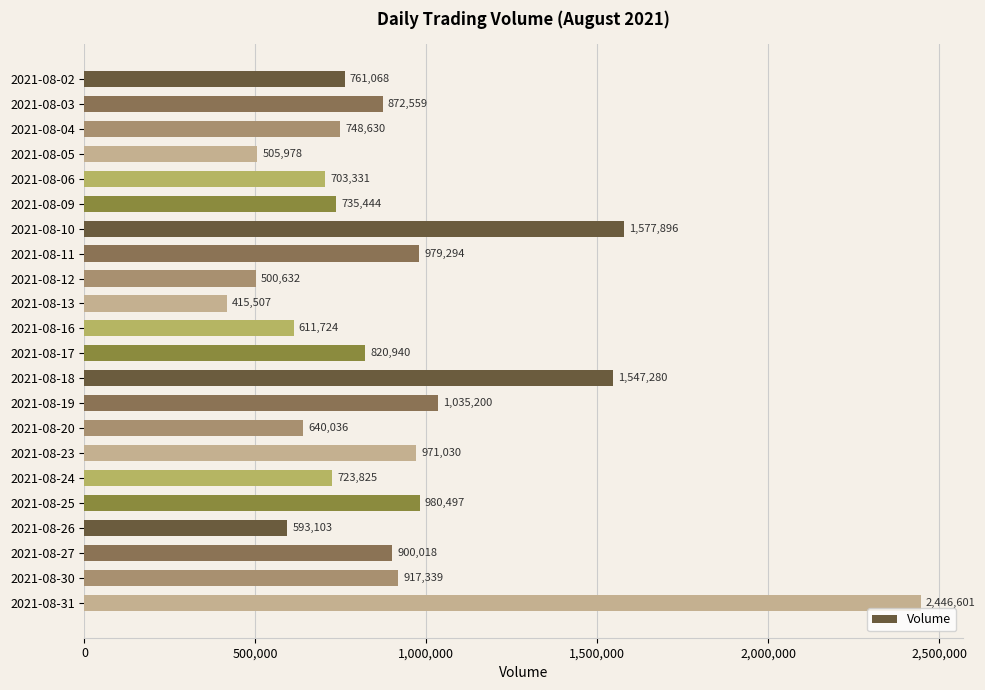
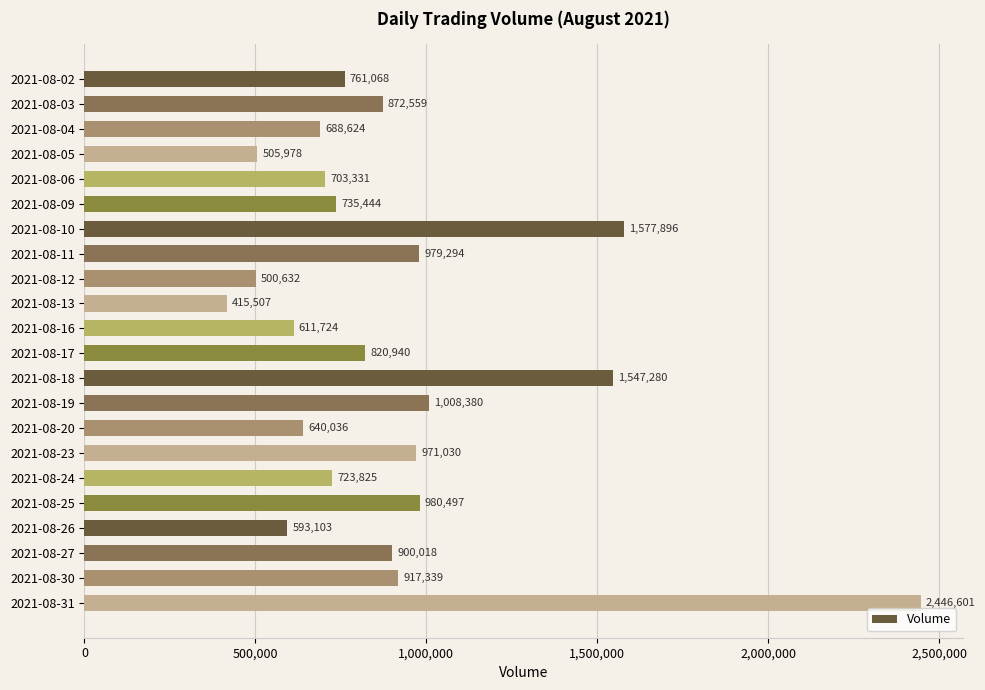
  {
    "2021-08-02": "761,068",
    "2021-08-03": "872,559",
-   "2021-08-04": "748,630",
+   "2021-08-04": "688,624",
    "2021-08-05": "505,978",
    "2021-08-06": "703,331",
    "2021-08-09": "735,444",
    "2021-08-10": "1,577,896",
    "2021-08-11": "979,294",
    "2021-08-12": "500,632",
    "2021-08-13": "415,507",
    "2021-08-16": "611,724",
    "2021-08-17": "820,940",
    "2021-08-18": "1,547,280",
-   "2021-08-19": "1,035,200",
+   "2021-08-19": "1,008,380",
    "2021-08-20": "640,036",
    "2021-08-23": "971,030",
    "2021-08-24": "723,825",
    "2021-08-25": "980,497",
    "2021-08-26": "593,103",
    "2021-08-27": "900,018",
    "2021-08-30": "917,339",
    "2021-08-31": "2,446,601"
  }
